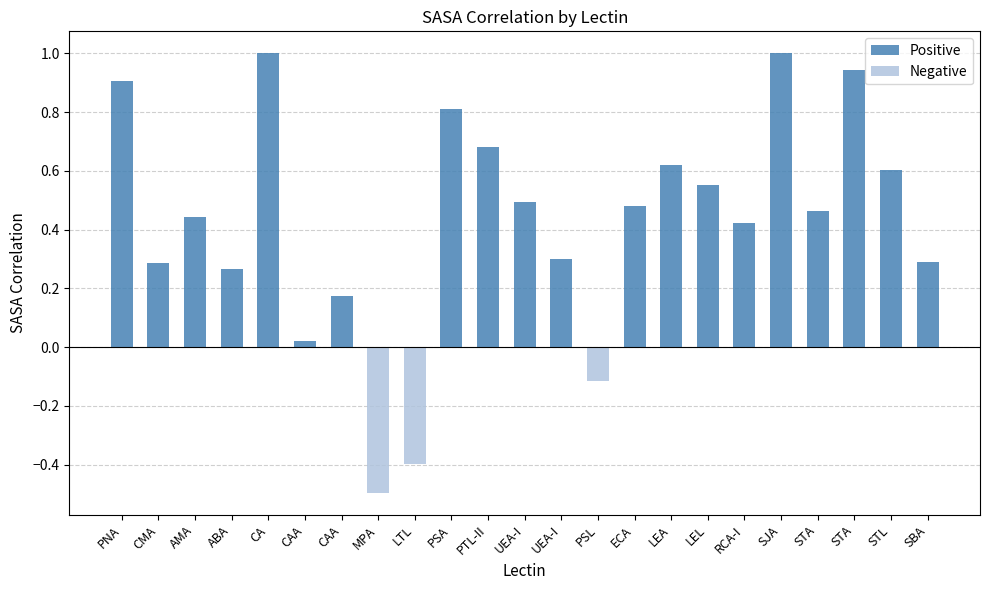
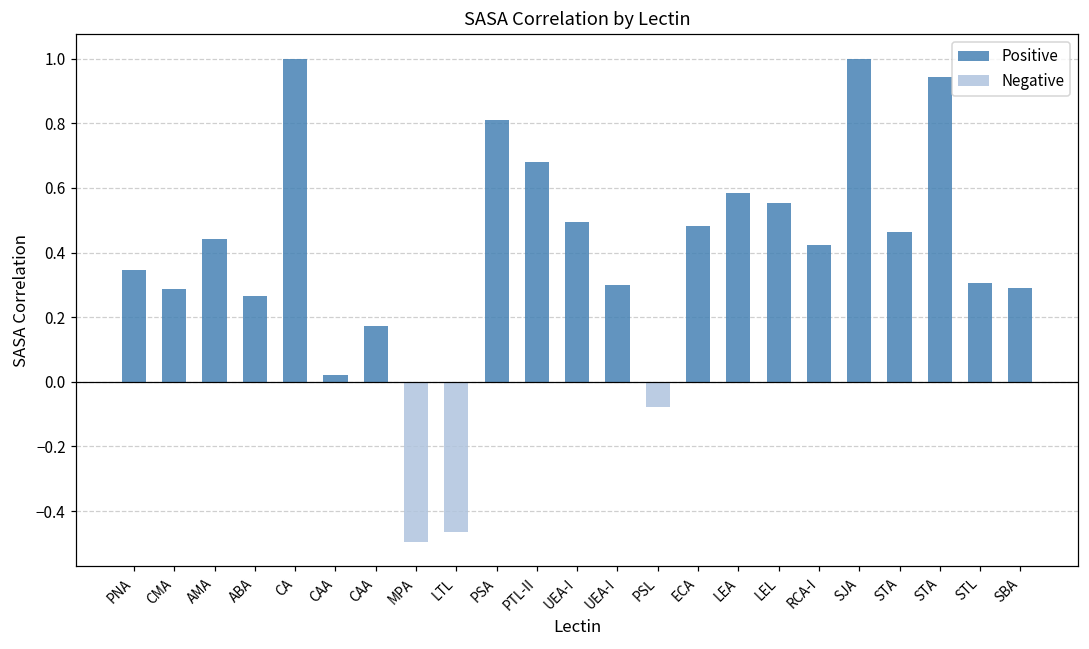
  {
    "Positive": {
-     "PNA": 0.91,
+     "PNA": 0.35,
      "CMA": 0.29,
      "AMA": 0.44,
      "ABA": 0.27,
      "CA": 1.00,
      "MPA": 0.00,
      "LTL": 0.00,
      "PSA": 0.81,
      "PTL-II": 0.68,
      "PSL": 0.00,
      "ECA": 0.48,
-     "LEA": 0.62,
+     "LEA": 0.58,
      "LEL": 0.55,
      "RCA-I": 0.42,
      "SJA": 1.00,
-     "STL": 0.60,
+     "STL": 0.30,
      "SBA": 0.29
    },
    "Negative": {
      "PNA": 0.00,
      "CMA": 0.00,
      "AMA": 0.00,
      "ABA": 0.00,
      "CA": 0.00,
      "MPA": -0.50,
-     "LTL": -0.40,
+     "LTL": -0.47,
      "PSA": 0.00,
      "PTL-II": 0.00,
-     "PSL": -0.11,
+     "PSL": -0.08,
      "ECA": 0.00,
      "LEA": 0.00,
      "LEL": 0.00,
      "RCA-I": 0.00,
      "SJA": 0.00,
      "STL": 0.00,
      "SBA": 0.00
    }
  }
